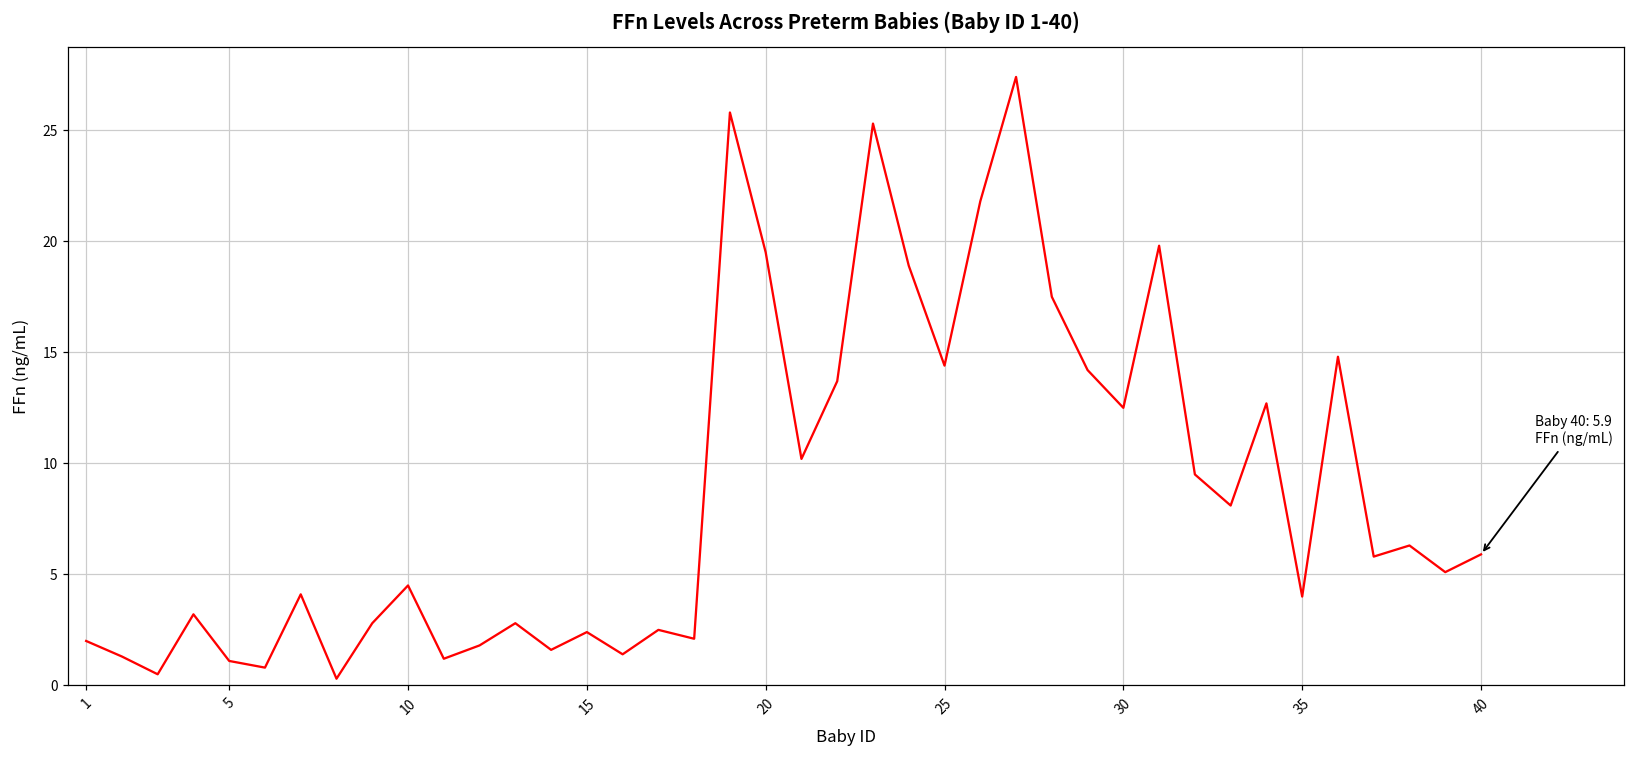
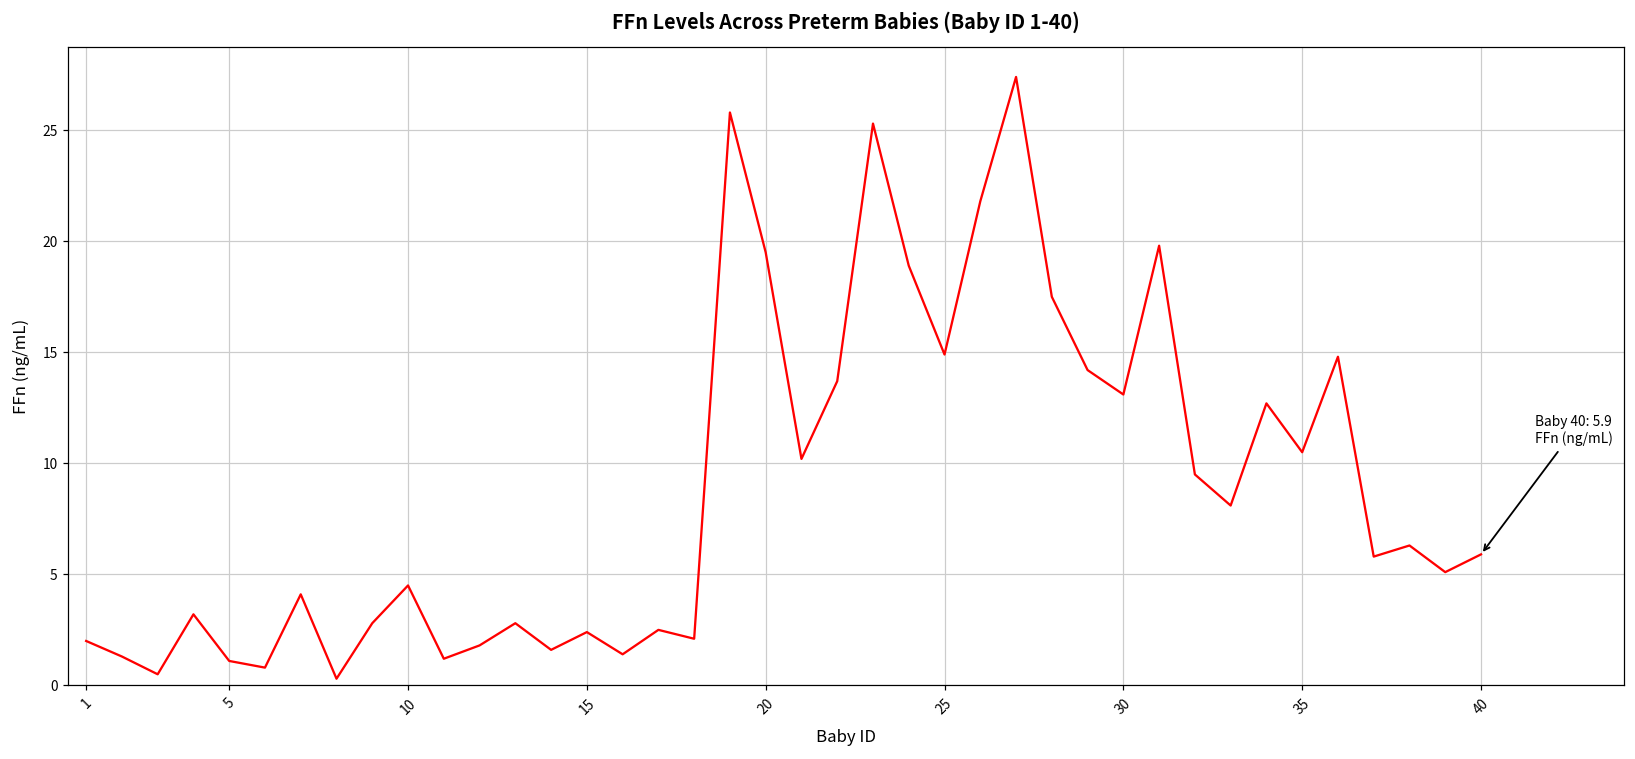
  {
    "1": 2.0,
    "5": 1.1,
    "10": 4.5,
    "15": 2.4,
    "20": 19.5,
-   "25": 14.4,
-   "30": 12.5,
-   "35": 4.0
+   "25": 14.9,
+   "30": 13.1,
+   "35": 10.5
  }
